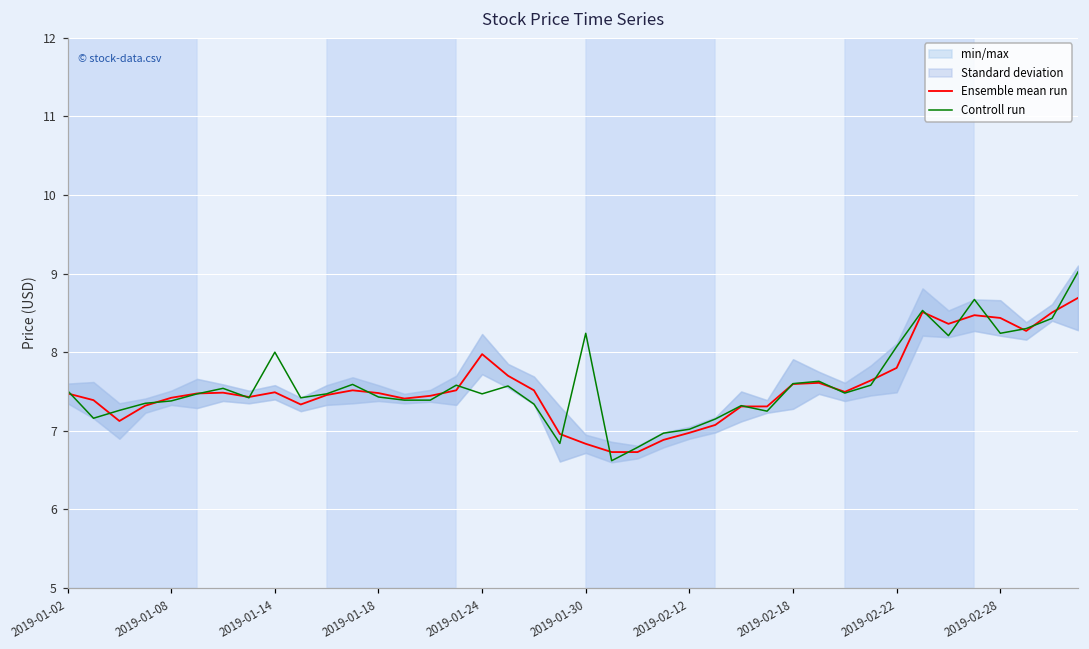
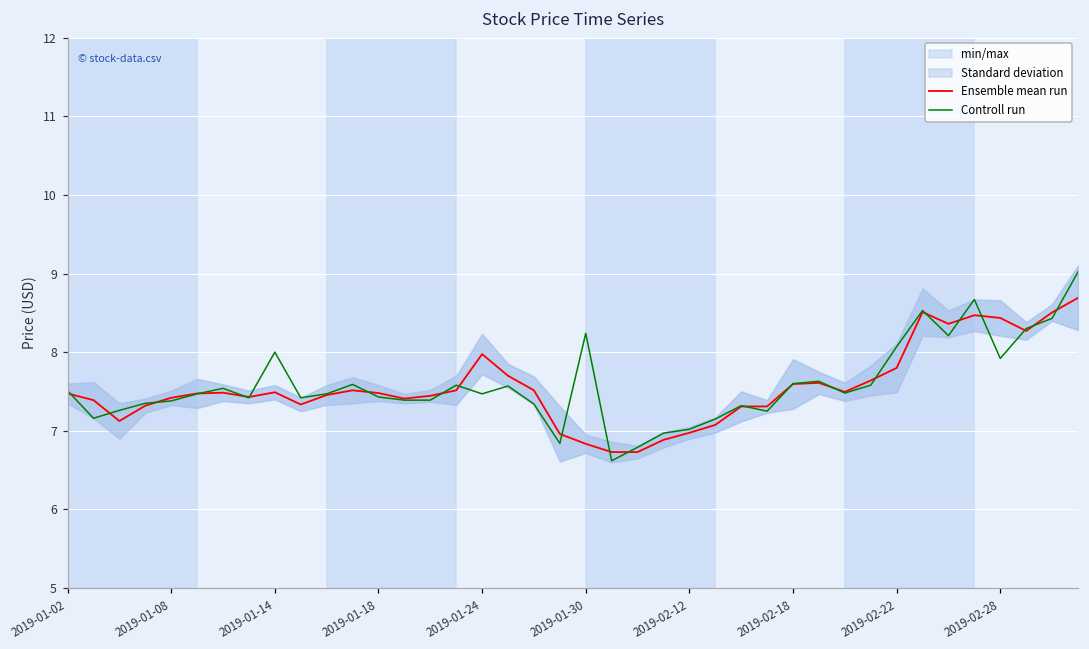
  {
    "Ensemble mean run": {
      "2019-01-08": 7.4,
      "2019-01-14": 7.5,
      "2019-01-18": 7.5,
      "2019-01-24": 8.0,
      "2019-01-30": 6.8,
      "2019-02-12": 7.0,
      "2019-02-22": 7.8,
      "2019-02-28": 8.4
    },
    "Controll run": {
      "2019-01-08": 7.4,
      "2019-01-14": 8.0,
      "2019-01-18": 7.4,
      "2019-01-24": 7.5,
      "2019-01-30": 8.2,
      "2019-02-22": 8.1,
-     "2019-02-28": 8.2
+     "2019-02-28": 7.9
    }
  }
